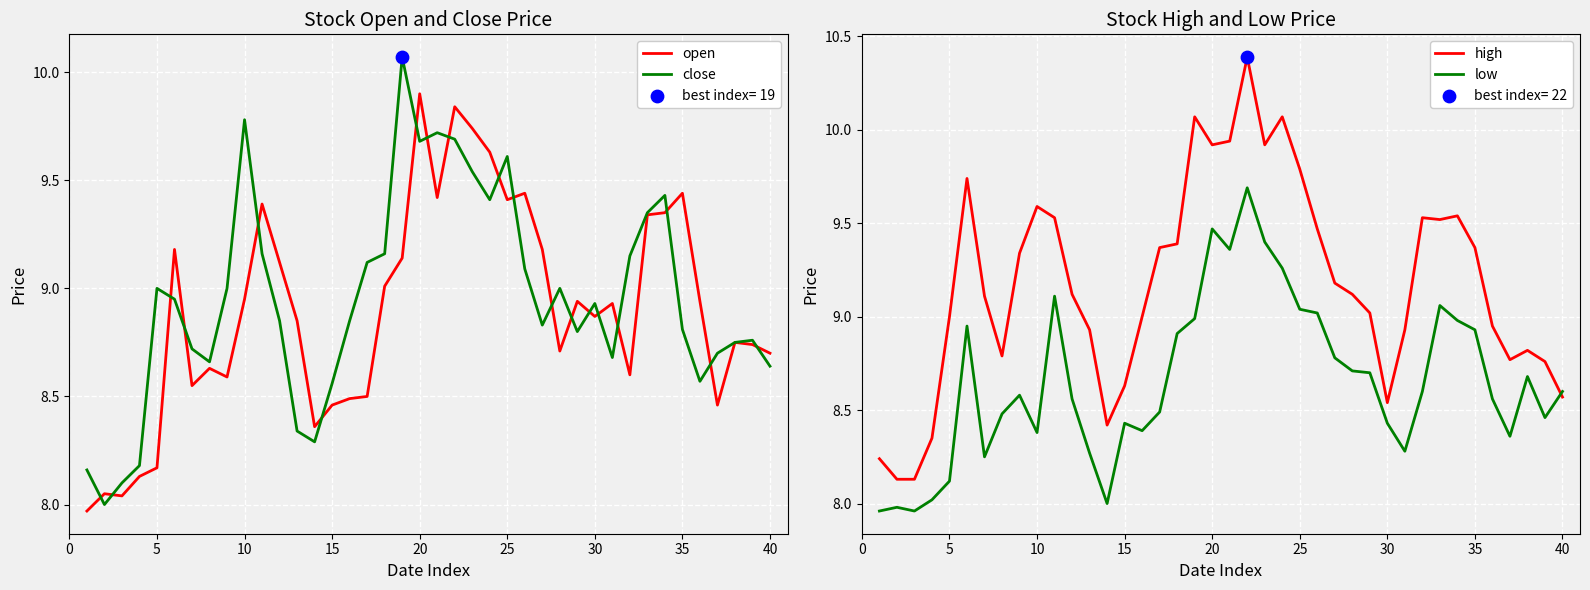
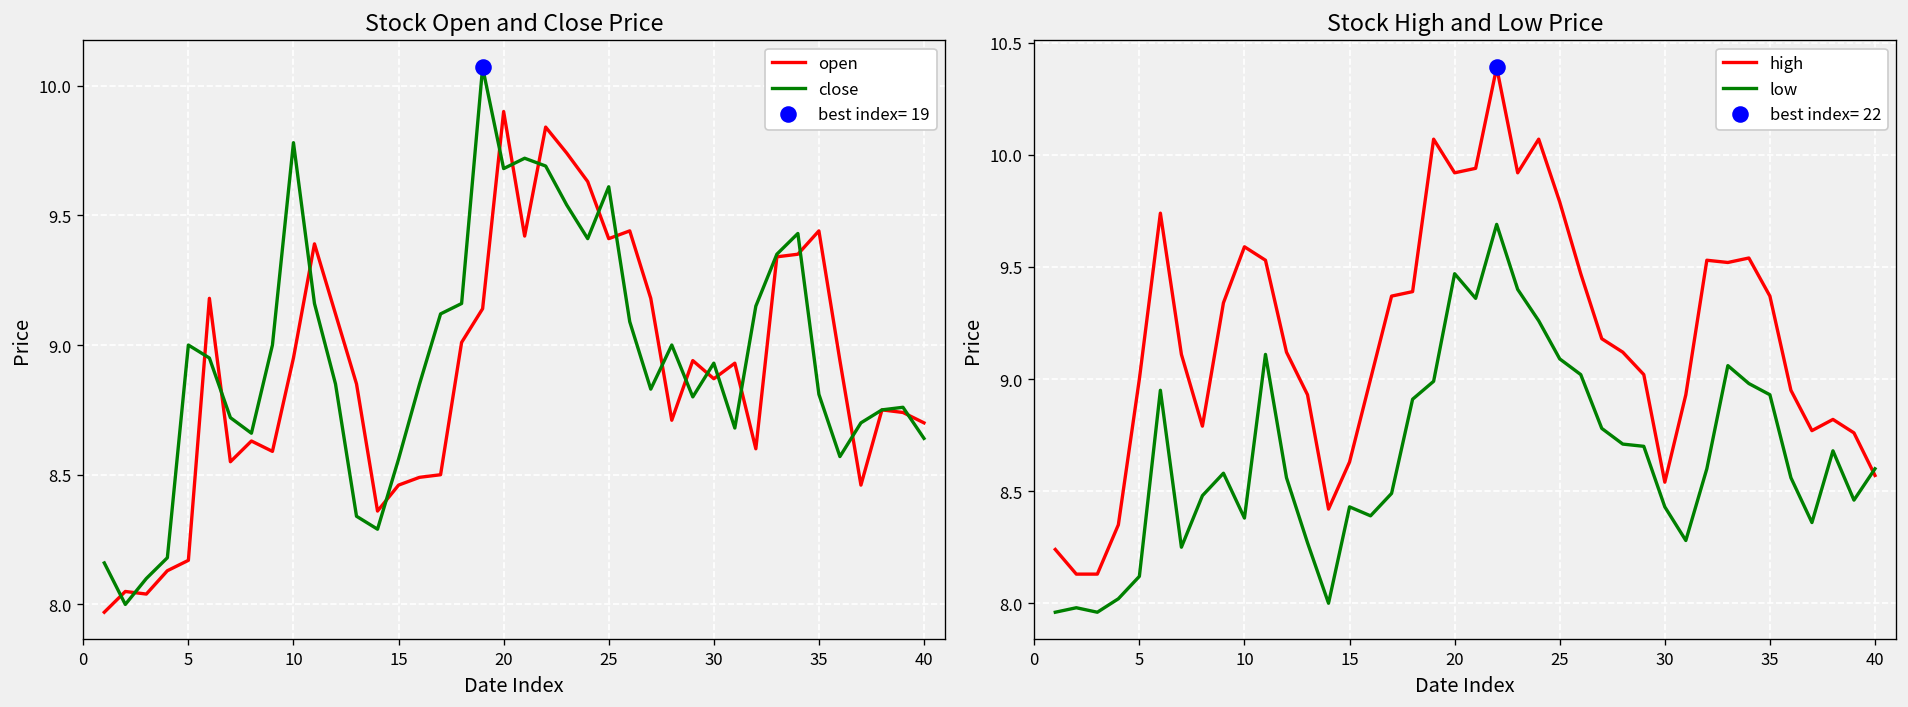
  {
    "Stock Open and Close Price": {
      "open": {
        "5": 8.17,
        "10": 8.95,
        "15": 8.46,
        "20": 9.90,
        "25": 9.41,
        "30": 8.87,
        "35": 9.44,
        "40": 8.70
      },
      "close": {
        "5": 9.00,
        "10": 9.78,
        "15": 8.56,
        "20": 9.68,
        "25": 9.61,
        "30": 8.93,
        "35": 8.81,
        "40": 8.64
      }
    },
    "Stock High and Low Price": {
      "high": {
        "5": 9.00,
        "10": 9.59,
        "15": 8.63,
        "20": 9.92,
        "25": 9.79,
        "30": 8.54,
        "35": 9.37,
        "40": 8.57
      },
      "low": {
        "5": 8.12,
        "10": 8.38,
        "15": 8.43,
        "20": 9.47,
-       "25": 9.04,
+       "25": 9.09,
        "30": 8.43,
        "35": 8.93,
        "40": 8.60
      }
    }
  }
